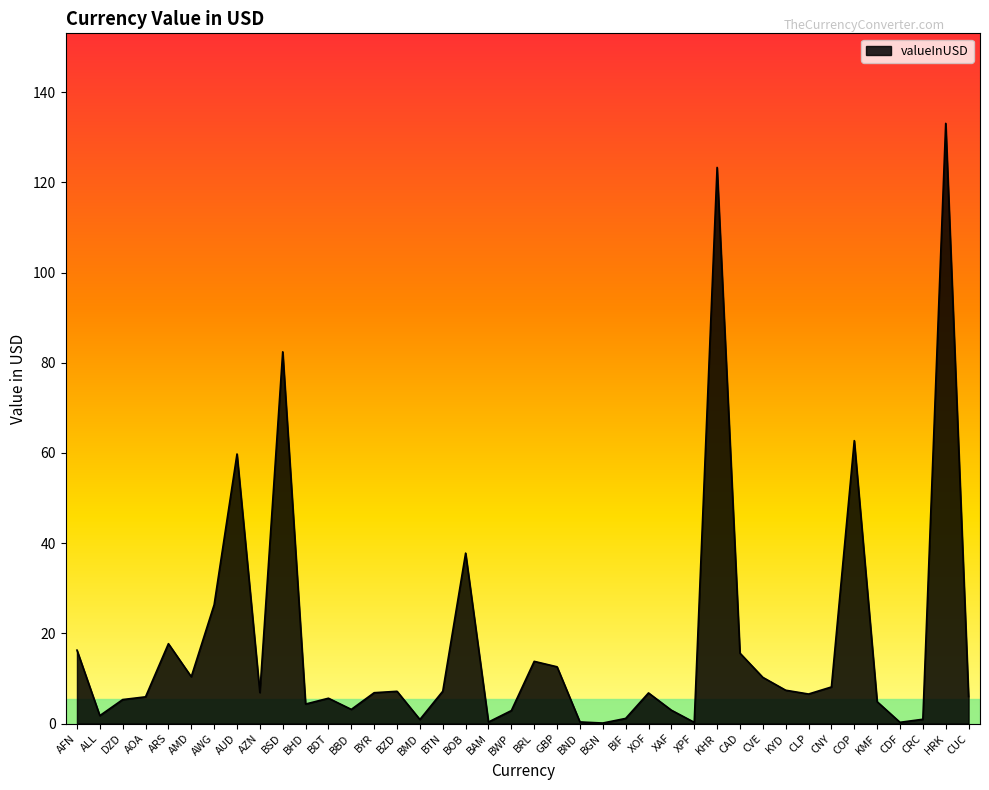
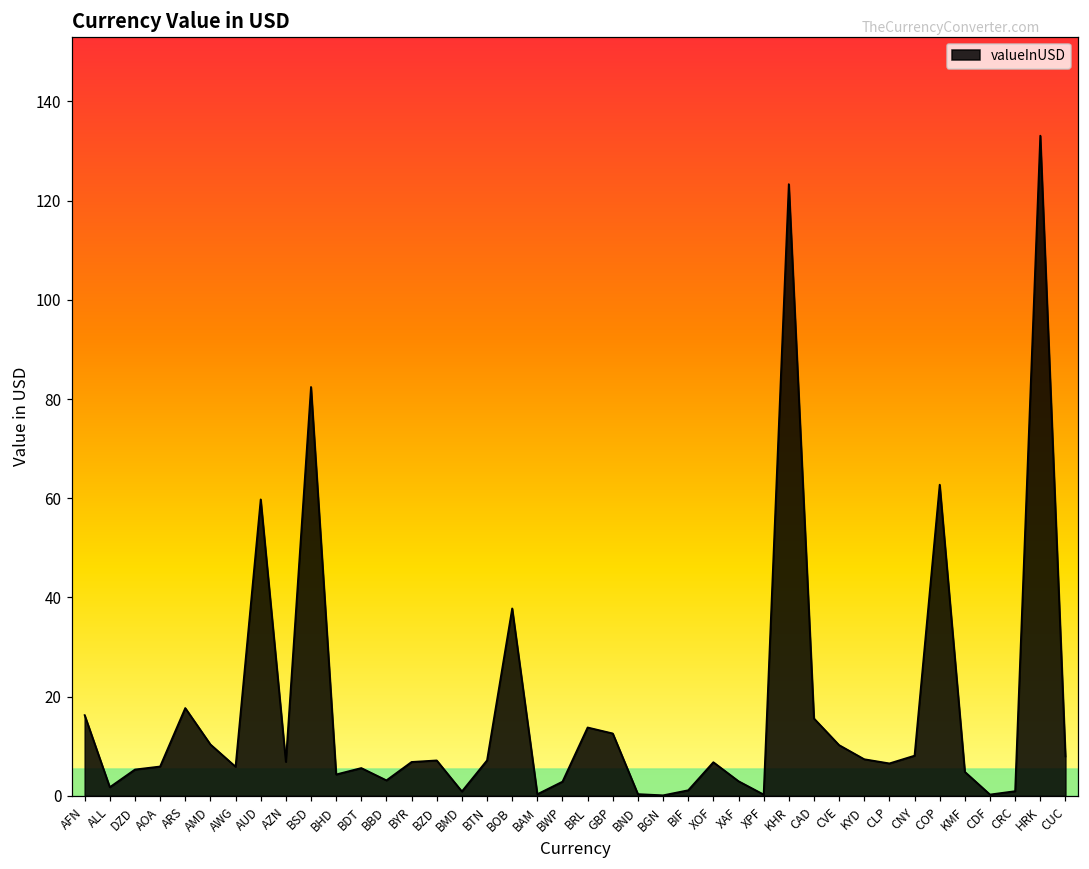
  {
    "AFN": 16,
    "AOA": 6,
    "ARS": 18,
    "AMD": 10,
-   "AWG": 26,
+   "AWG": 6,
    "AUD": 60,
    "AZN": 7,
    "BSD": 82,
    "BDT": 6,
    "BYR": 7,
    "BZD": 7,
    "BTN": 7,
    "BOB": 38,
    "BRL": 14,
    "GBP": 13,
    "XOF": 7,
    "KHR": 123,
    "CAD": 16,
    "CVE": 10,
    "KYD": 7,
    "CLP": 7,
    "CNY": 8,
    "COP": 63,
    "HRK": 133,
-   "CUC": 6
+   "CUC": 8
  }
